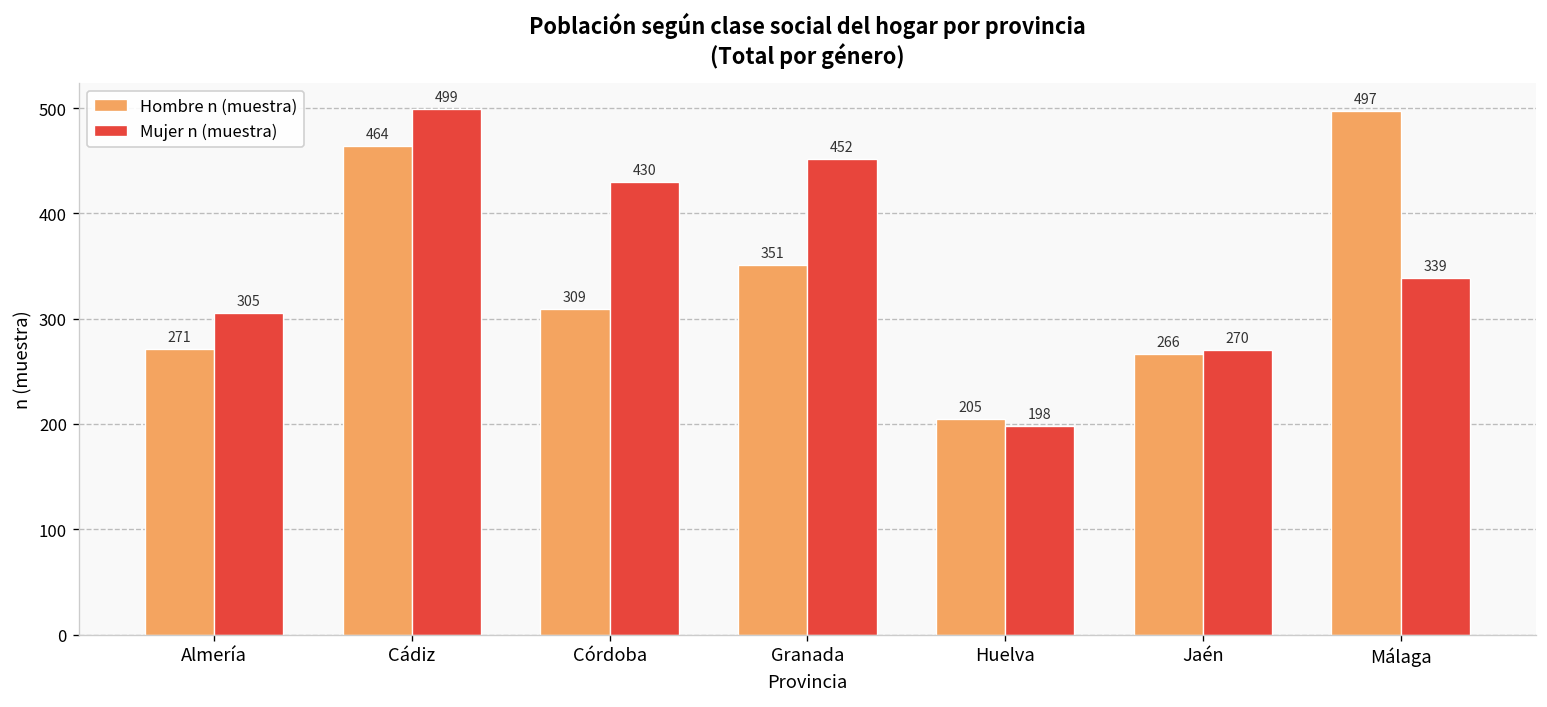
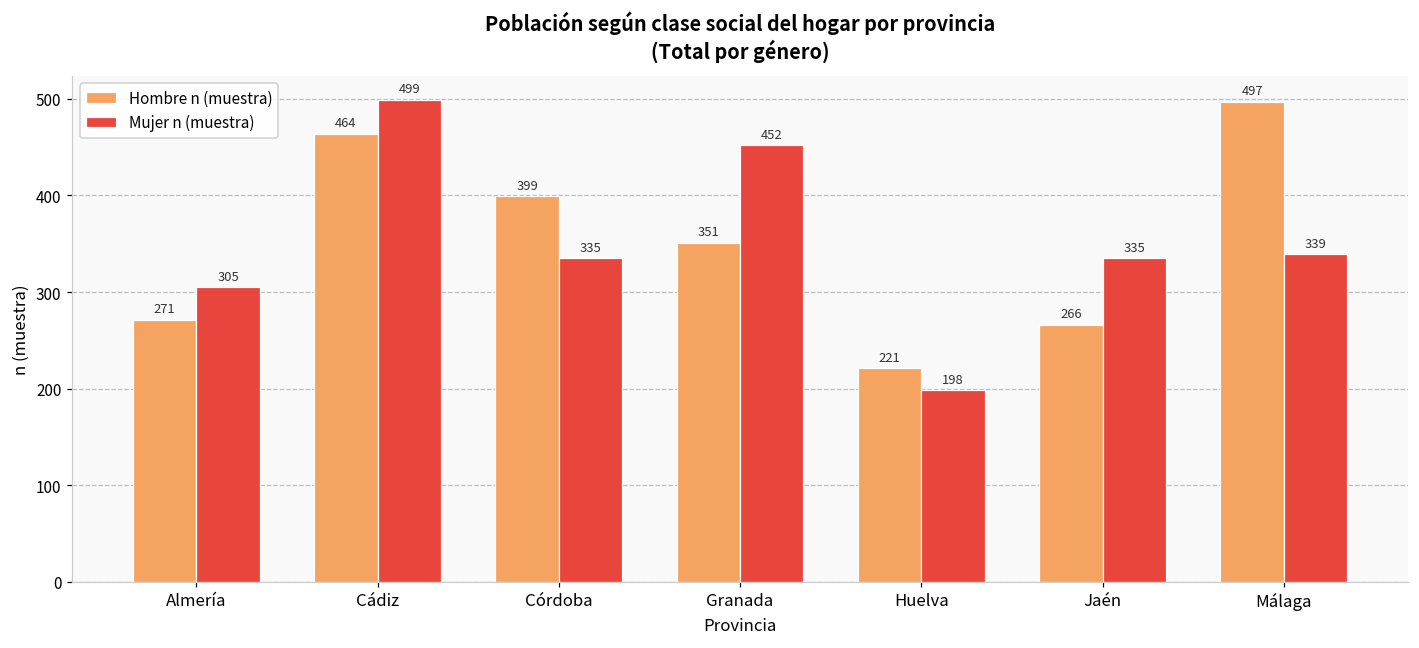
  {
    "Hombre n (muestra)": {
      "Almería": 271,
      "Cádiz": 464,
-     "Córdoba": 309,
+     "Córdoba": 399,
      "Granada": 351,
-     "Huelva": 205,
+     "Huelva": 221,
      "Jaén": 266,
      "Málaga": 497
    },
    "Mujer n (muestra)": {
      "Almería": 305,
      "Cádiz": 499,
-     "Córdoba": 430,
+     "Córdoba": 335,
      "Granada": 452,
      "Huelva": 198,
-     "Jaén": 270,
+     "Jaén": 335,
      "Málaga": 339
    }
  }
